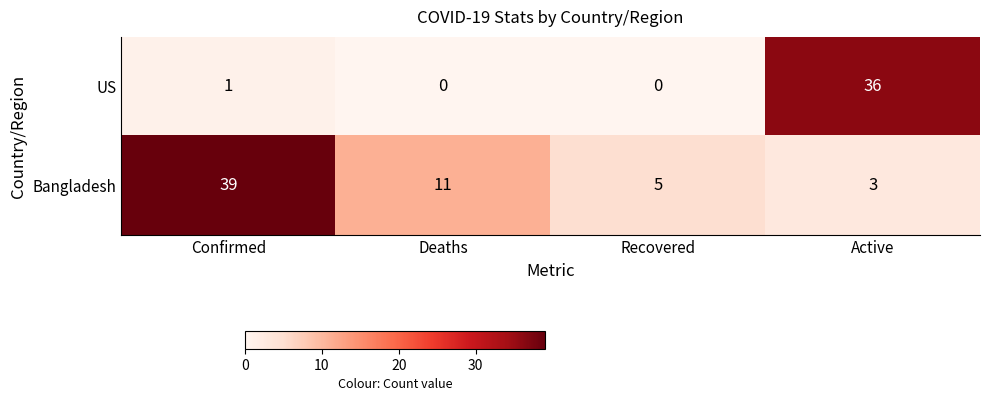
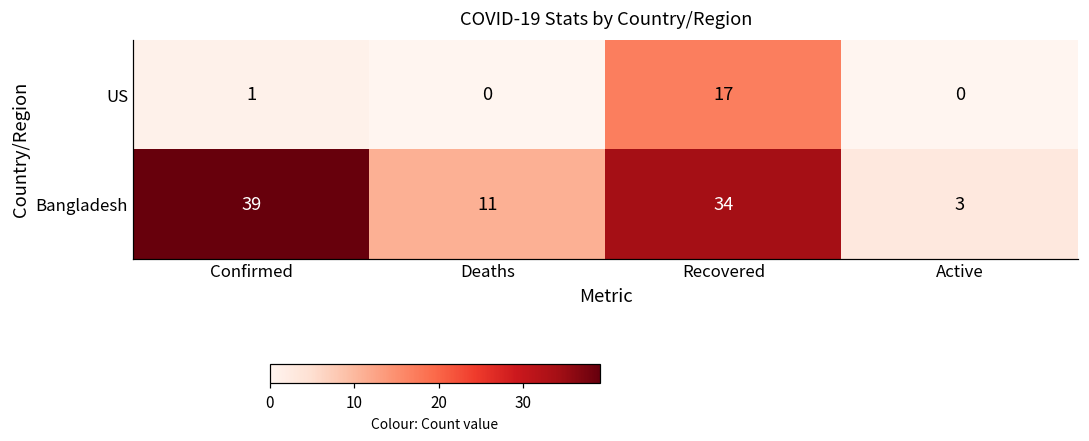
  {
    "US": {
      "Confirmed": 1,
      "Deaths": 0,
-     "Recovered": 0,
-     "Active": 36
+     "Recovered": 17,
+     "Active": 0
    },
    "Bangladesh": {
      "Confirmed": 39,
      "Deaths": 11,
-     "Recovered": 5,
+     "Recovered": 34,
      "Active": 3
    }
  }
